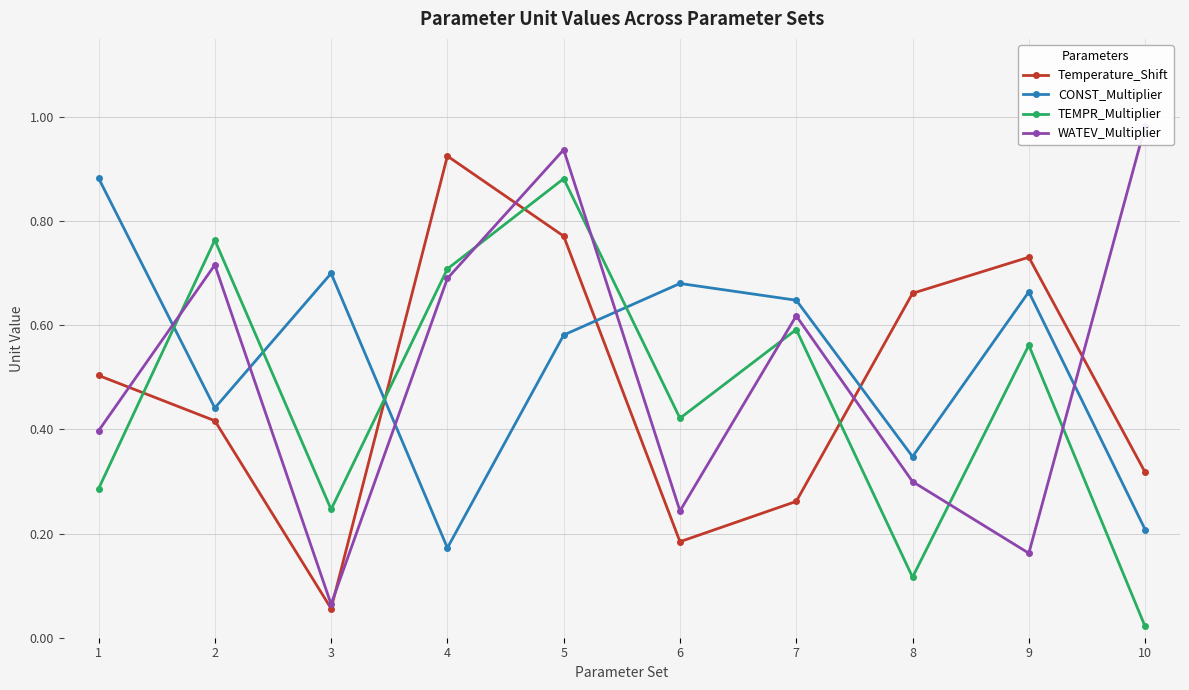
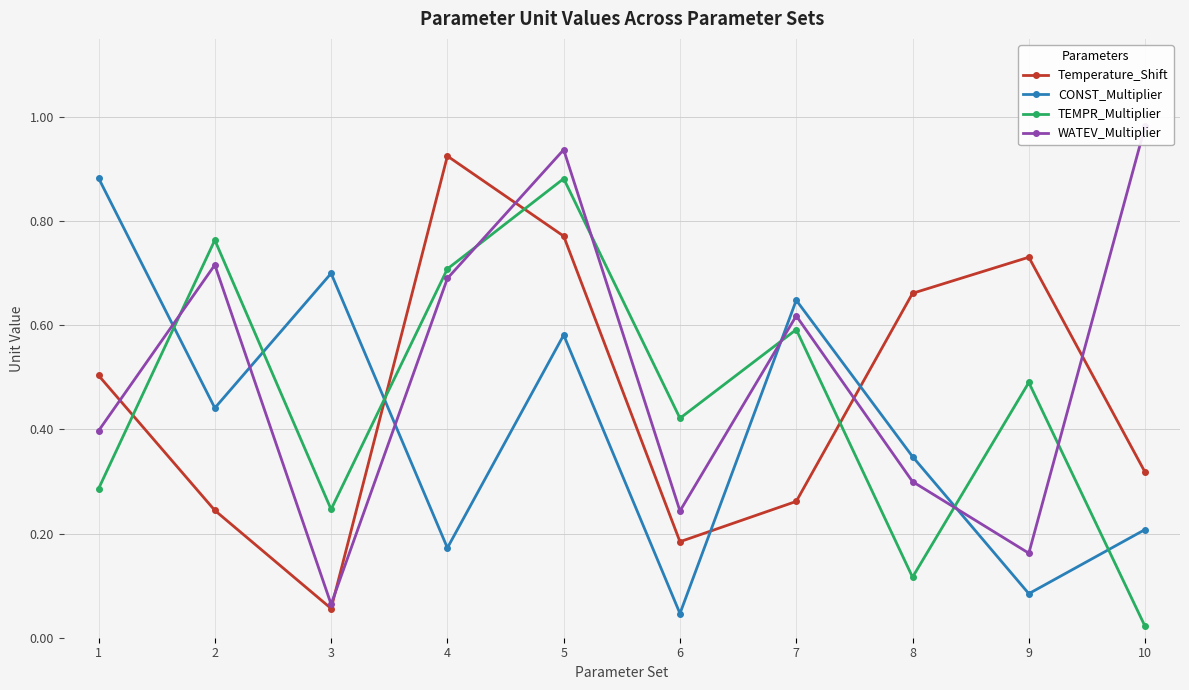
  {
    "Temperature_Shift": {
      "1": 0.50,
-     "2": 0.42,
+     "2": 0.24,
      "3": 0.06,
      "4": 0.93,
      "5": 0.77,
      "6": 0.18,
      "7": 0.26,
      "8": 0.66,
      "9": 0.73,
      "10": 0.32
    },
    "CONST_Multiplier": {
      "1": 0.88,
      "2": 0.44,
      "3": 0.70,
      "4": 0.17,
      "5": 0.58,
-     "6": 0.68,
+     "6": 0.05,
      "7": 0.65,
      "8": 0.35,
-     "9": 0.66,
+     "9": 0.08,
      "10": 0.21
    },
    "TEMPR_Multiplier": {
      "1": 0.29,
      "2": 0.76,
      "3": 0.25,
      "4": 0.71,
      "5": 0.88,
      "6": 0.42,
      "7": 0.59,
      "8": 0.12,
-     "9": 0.56,
+     "9": 0.49,
      "10": 0.02
    },
    "WATEV_Multiplier": {
      "1": 0.40,
      "2": 0.72,
      "3": 0.06,
      "4": 0.69,
      "5": 0.94,
      "6": 0.24,
      "7": 0.62,
      "8": 0.30,
      "9": 0.16
    }
  }
